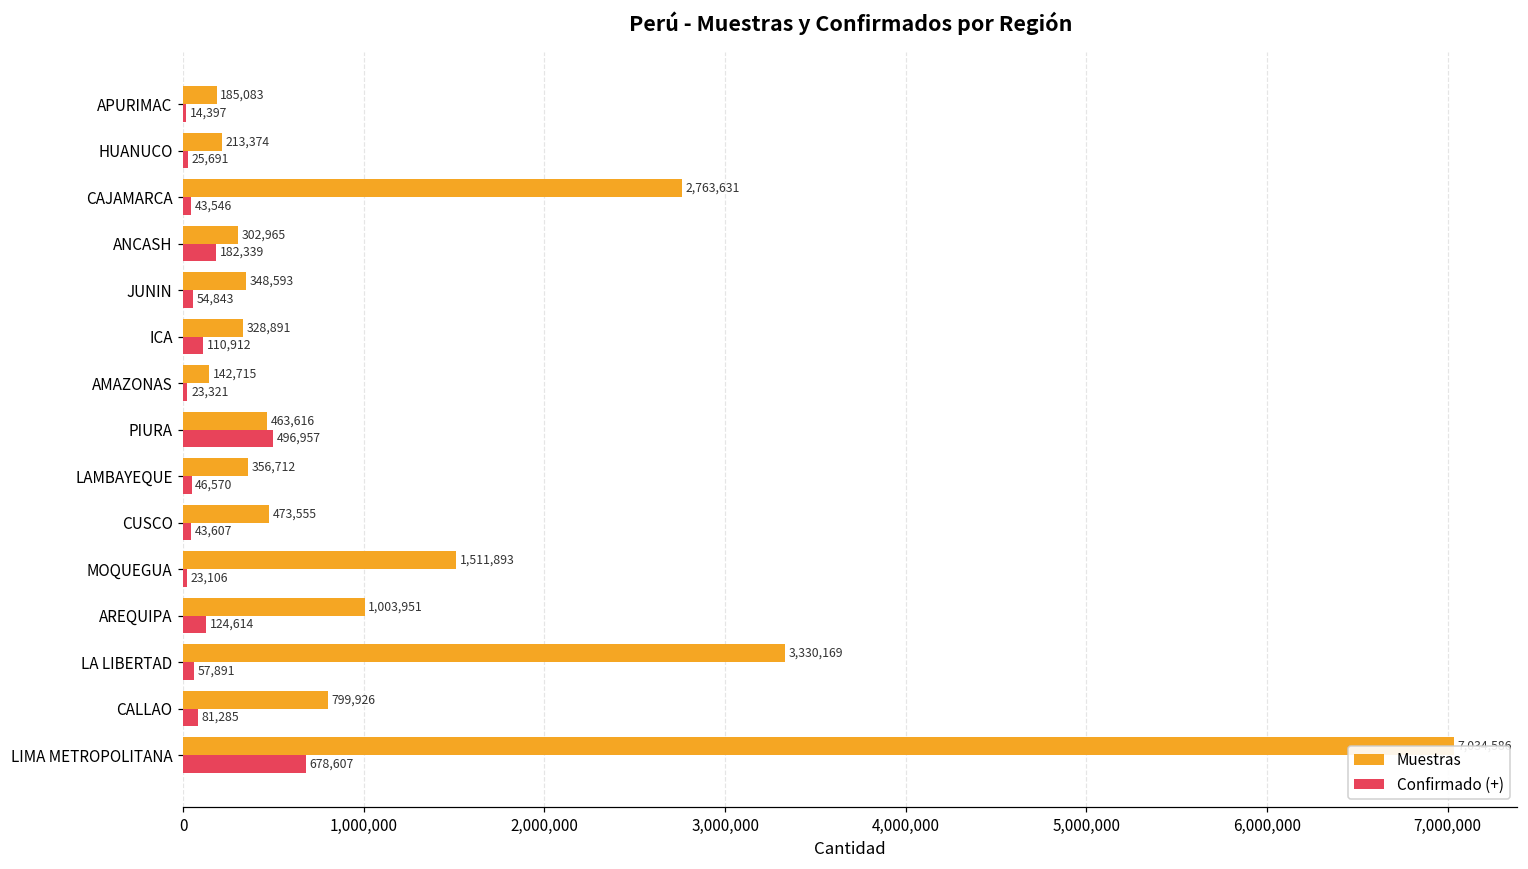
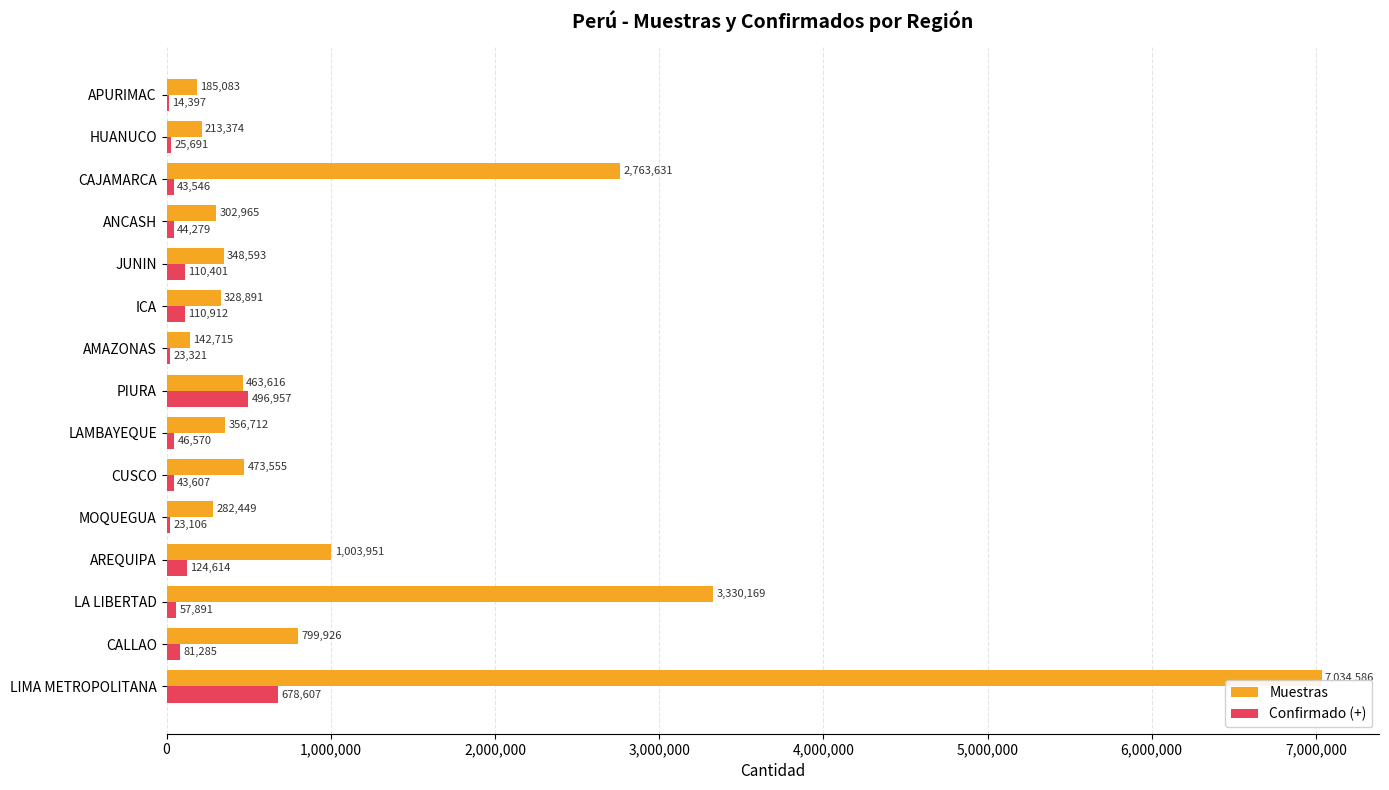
  {
    "Muestras": {
      "APURIMAC": "185,083",
      "HUANUCO": "213,374",
      "CAJAMARCA": "2,763,631",
      "ANCASH": "302,965",
      "JUNIN": "348,593",
      "ICA": "328,891",
      "AMAZONAS": "142,715",
      "PIURA": "463,616",
      "LAMBAYEQUE": "356,712",
      "CUSCO": "473,555",
-     "MOQUEGUA": "1,511,893",
+     "MOQUEGUA": "282,449",
      "AREQUIPA": "1,003,951",
      "LA LIBERTAD": "3,330,169",
      "CALLAO": "799,926"
    },
    "Confirmado (+)": {
      "APURIMAC": "14,397",
      "HUANUCO": "25,691",
      "CAJAMARCA": "43,546",
-     "ANCASH": "182,339",
-     "JUNIN": "54,843",
+     "ANCASH": "44,279",
+     "JUNIN": "110,401",
      "ICA": "110,912",
      "AMAZONAS": "23,321",
      "PIURA": "496,957",
      "LAMBAYEQUE": "46,570",
      "CUSCO": "43,607",
      "MOQUEGUA": "23,106",
      "AREQUIPA": "124,614",
      "LA LIBERTAD": "57,891",
      "CALLAO": "81,285",
      "LIMA METROPOLITANA": "678,607"
    }
  }
